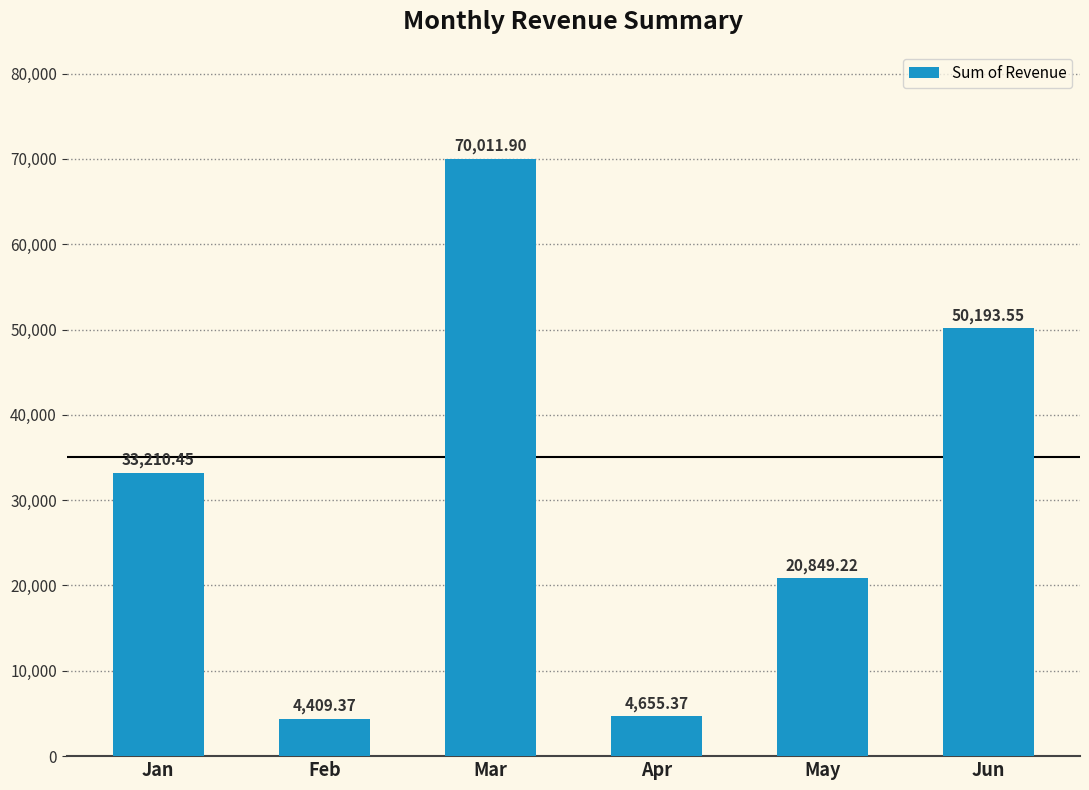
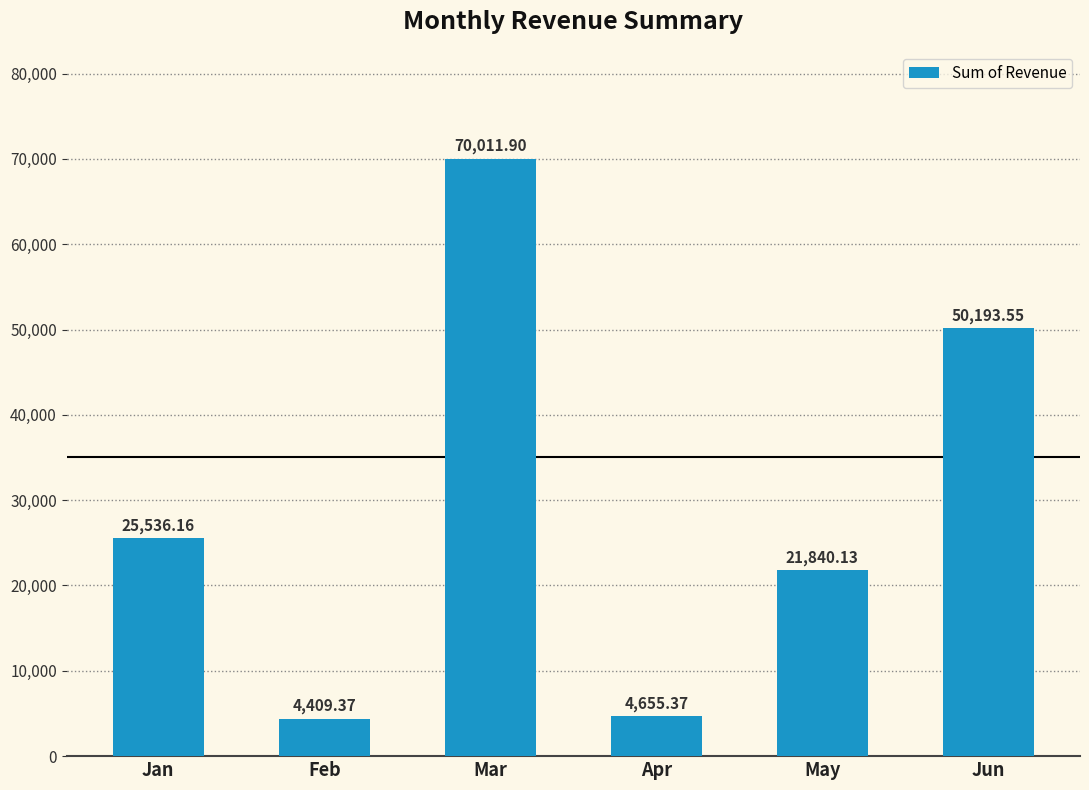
  {
-   "Jan": "33,210.45",
+   "Jan": "25,536.16",
    "Feb": "4,409.37",
    "Mar": "70,011.90",
    "Apr": "4,655.37",
-   "May": "20,849.22",
+   "May": "21,840.13",
    "Jun": "50,193.55"
  }
